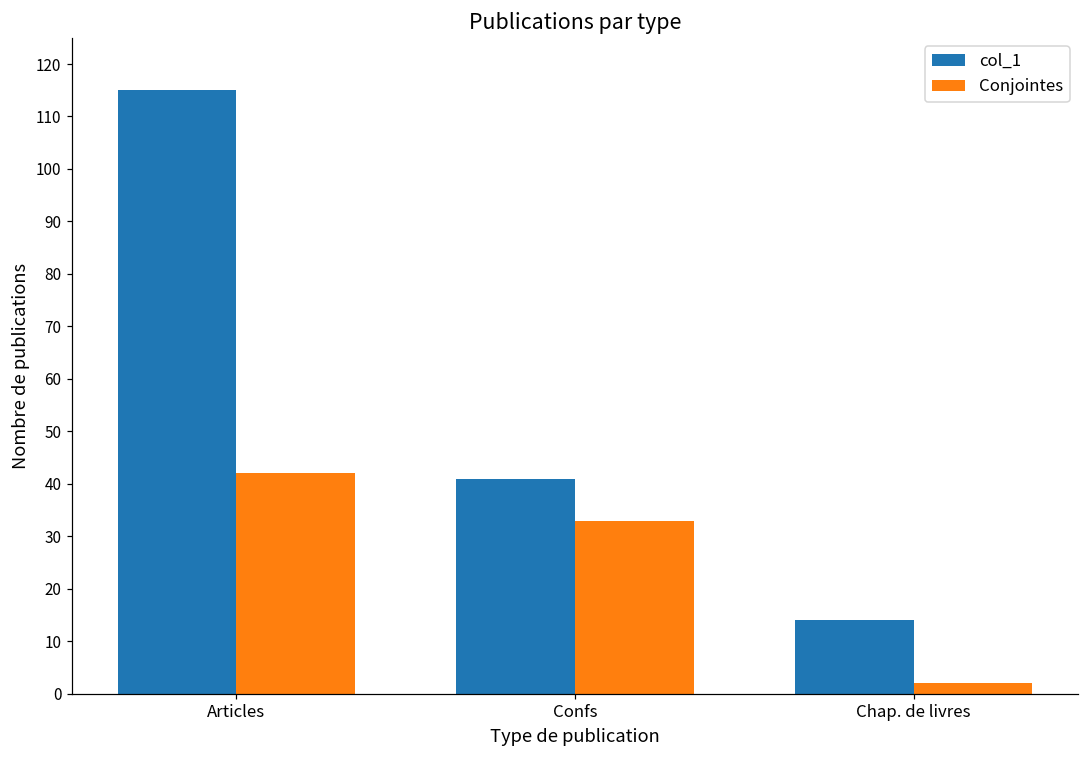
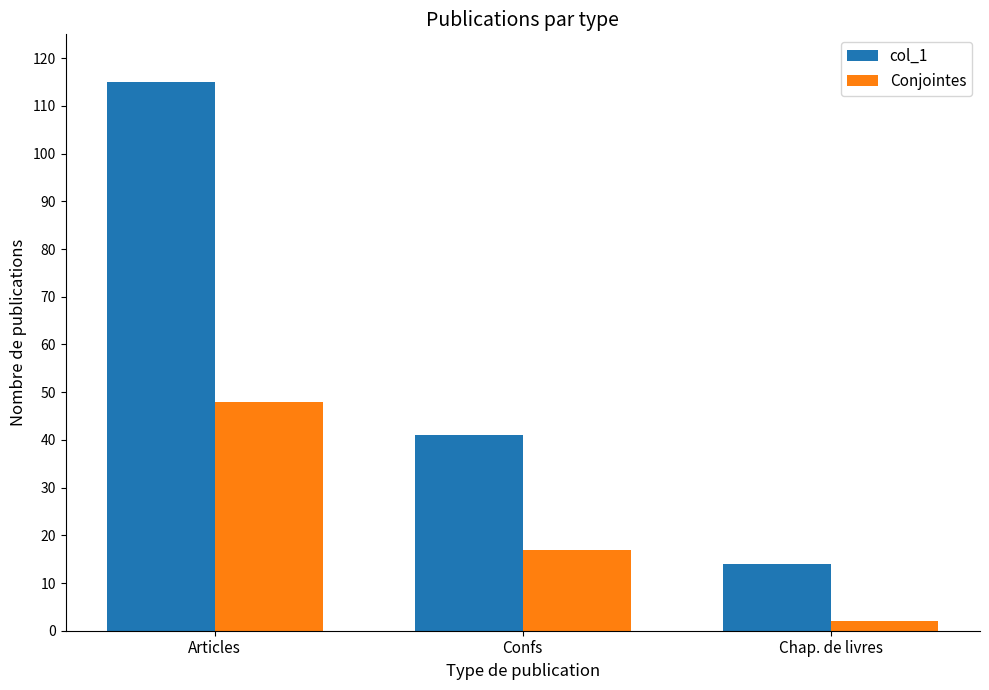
  {
    "col_1": {
      "Articles": 115,
      "Confs": 41,
      "Chap. de livres": 14
    },
    "Conjointes": {
-     "Articles": 42,
-     "Confs": 33,
+     "Articles": 48,
+     "Confs": 17,
      "Chap. de livres": 2
    }
  }
